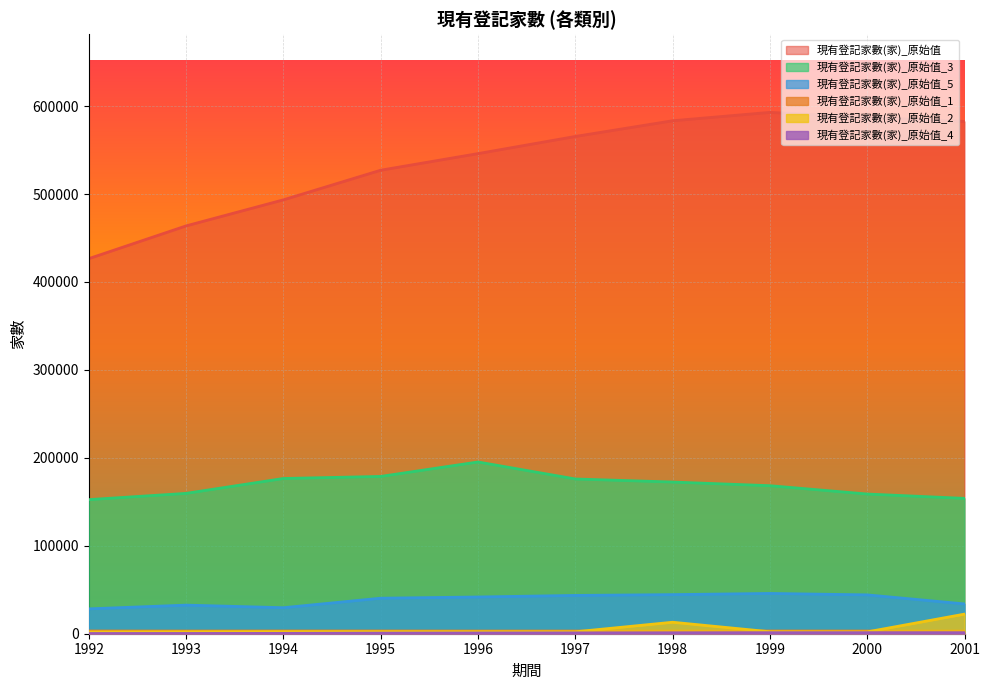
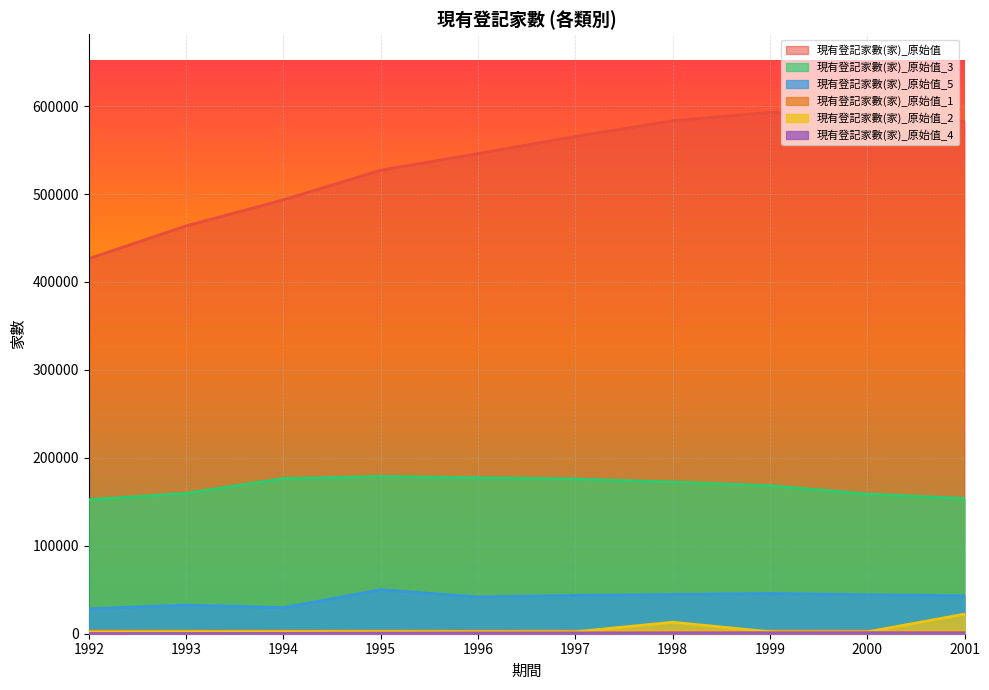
  {
    "現有登記家數(家)_原始值_3": {
      "1992": 150000,
      "1993": 160000,
      "1994": 180000,
      "1995": 180000,
-     "1996": 200000,
+     "1996": 180000,
      "1997": 180000,
      "1998": 170000,
      "1999": 170000,
      "2000": 160000,
      "2001": 150000
    },
    "現有登記家數(家)_原始值_5": {
      "1992": 30000,
      "1993": 30000,
      "1994": 30000,
-     "1995": 40000,
+     "1995": 50000,
      "1996": 40000,
      "1997": 40000,
      "1998": 40000,
      "1999": 50000,
      "2000": 40000,
-     "2001": 30000
+     "2001": 40000
    },
    "現有登記家數(家)_原始值_2": {
      "1998": 10000,
      "2001": 20000
    }
  }
